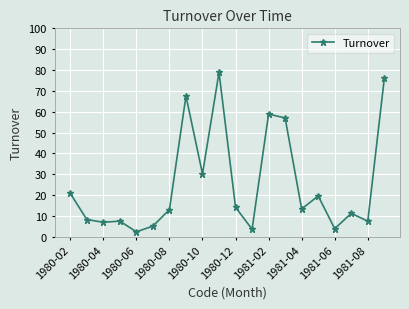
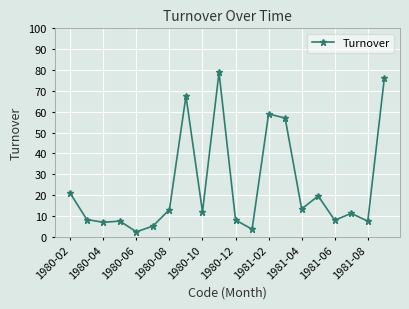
  {
    "1980-02": 21,
    "1980-04": 7,
    "1980-06": 2,
    "1980-08": 13,
-   "1980-10": 30,
-   "1980-12": 14,
+   "1980-10": 12,
+   "1980-12": 8,
    "1981-02": 59,
    "1981-04": 13,
-   "1981-06": 4,
+   "1981-06": 8,
    "1981-08": 8
  }
